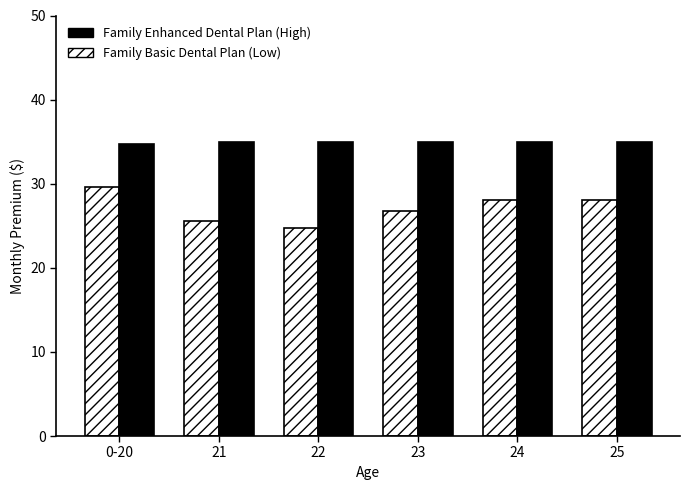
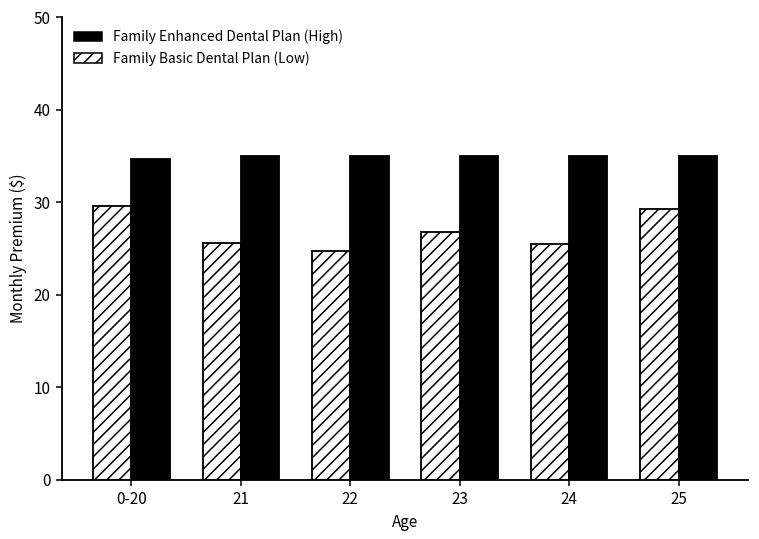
  {
    "Family Basic Dental Plan (Low)": {
      "0-20": 30,
      "21": 26,
      "22": 25,
      "23": 27,
-     "24": 28,
-     "25": 28
+     "24": 25,
+     "25": 29
    },
    "Family Enhanced Dental Plan (High)": {
      "0-20": 35,
      "21": 35,
      "22": 35,
      "23": 35,
      "24": 35,
      "25": 35
    }
  }
